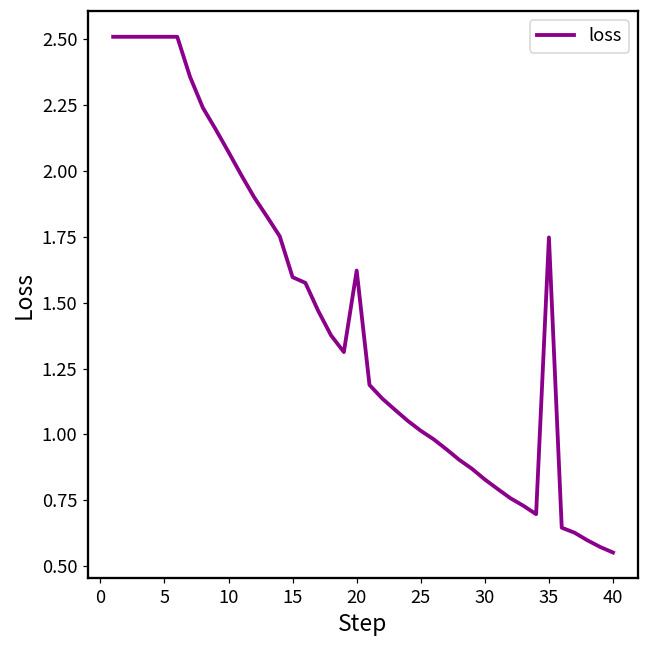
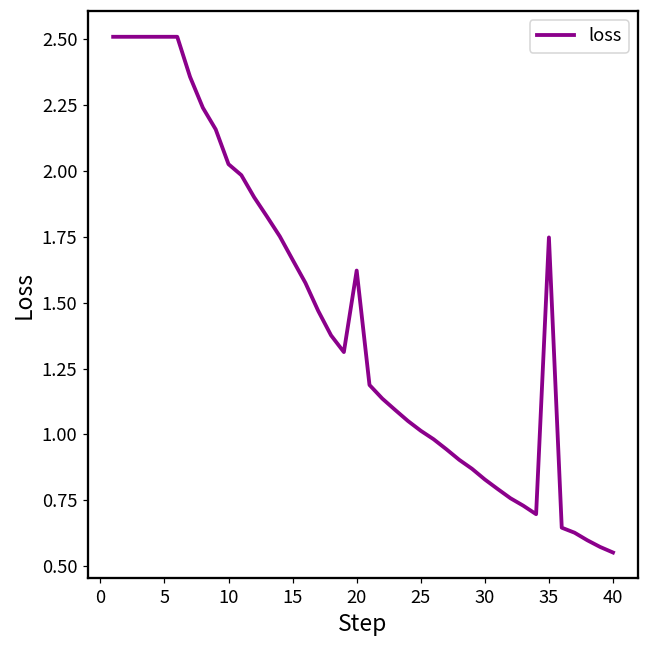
  {
    "5": 2.51,
-   "10": 2.07,
-   "15": 1.60,
+   "10": 2.03,
+   "15": 1.66,
    "20": 1.62,
    "25": 1.01,
    "30": 0.83,
    "35": 1.75,
    "40": 0.55
  }
